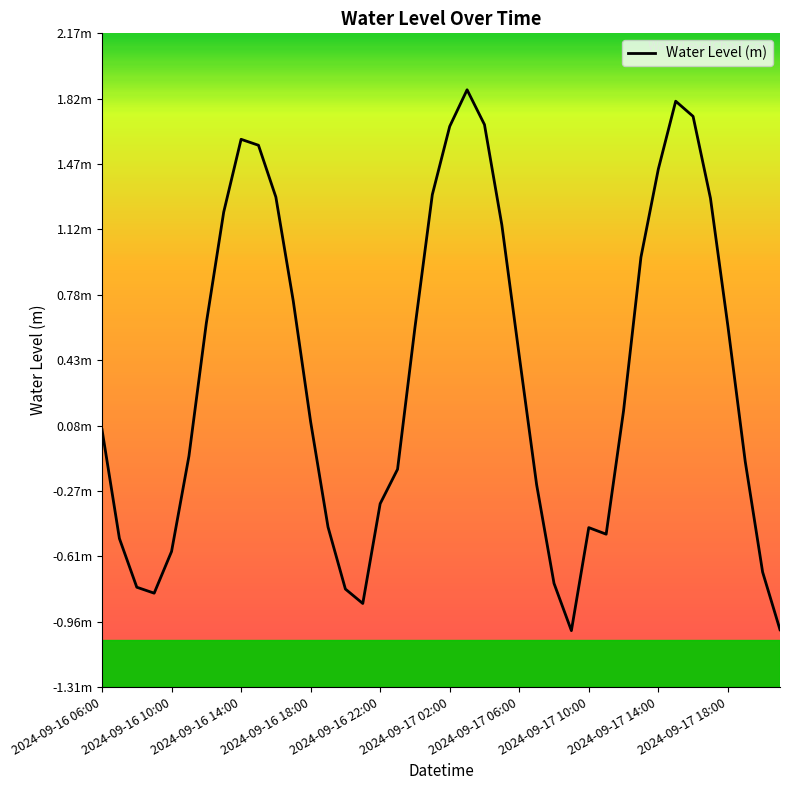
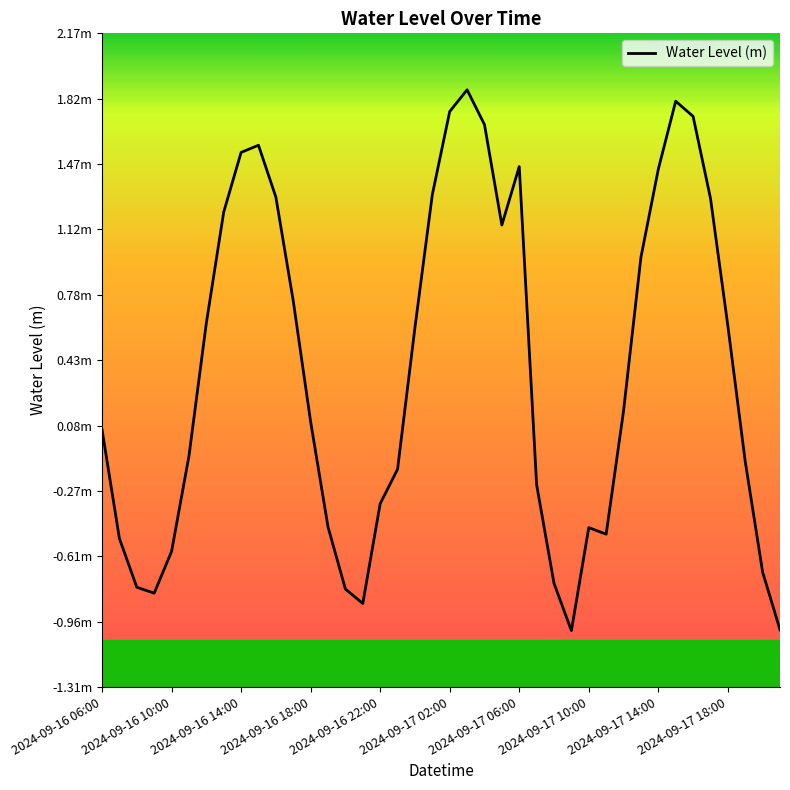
  {
    "2024-09-16 06:00": "0.06m",
    "2024-09-16 10:00": "-0.59m",
-   "2024-09-16 14:00": "1.60m",
+   "2024-09-16 14:00": "1.53m",
    "2024-09-16 18:00": "0.10m",
    "2024-09-16 22:00": "-0.33m",
-   "2024-09-17 02:00": "1.67m",
-   "2024-09-17 06:00": "0.45m",
+   "2024-09-17 02:00": "1.75m",
+   "2024-09-17 06:00": "1.46m",
    "2024-09-17 10:00": "-0.46m",
    "2024-09-17 14:00": "1.44m",
    "2024-09-17 18:00": "0.61m"
  }
